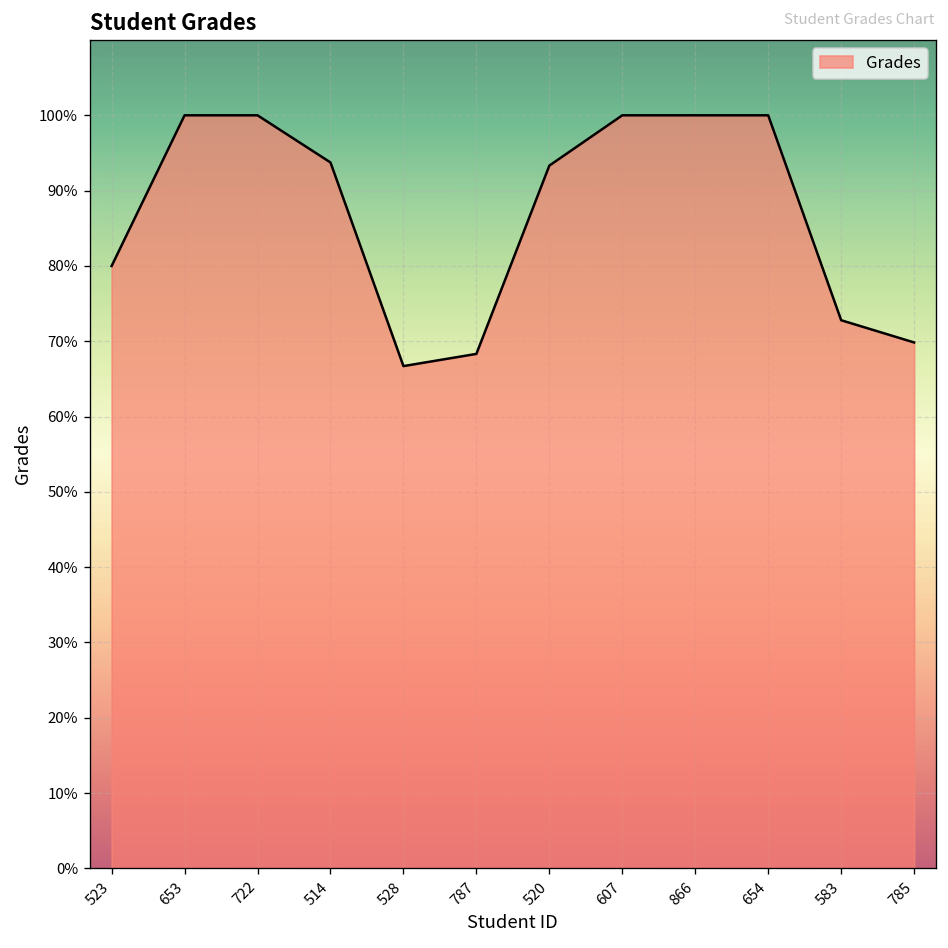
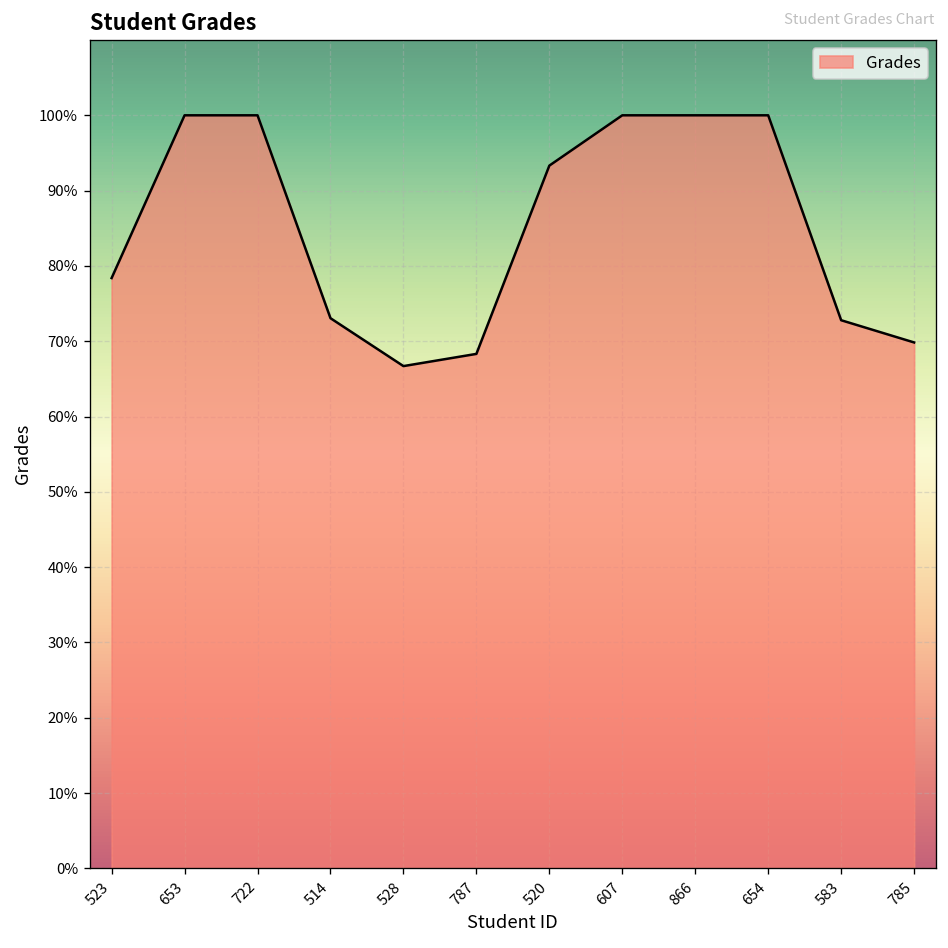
  {
-   "523": "80%",
+   "523": "78%",
    "653": "100%",
    "722": "100%",
-   "514": "94%",
+   "514": "73%",
    "528": "67%",
    "787": "68%",
    "520": "93%",
    "607": "100%",
    "866": "100%",
    "654": "100%",
    "583": "73%",
    "785": "70%"
  }
